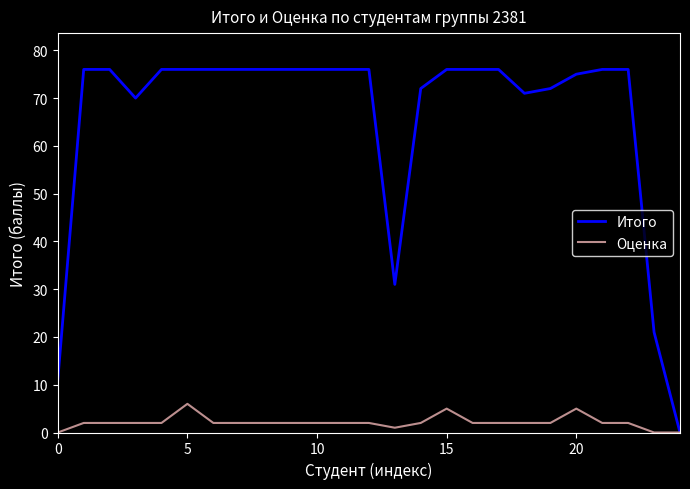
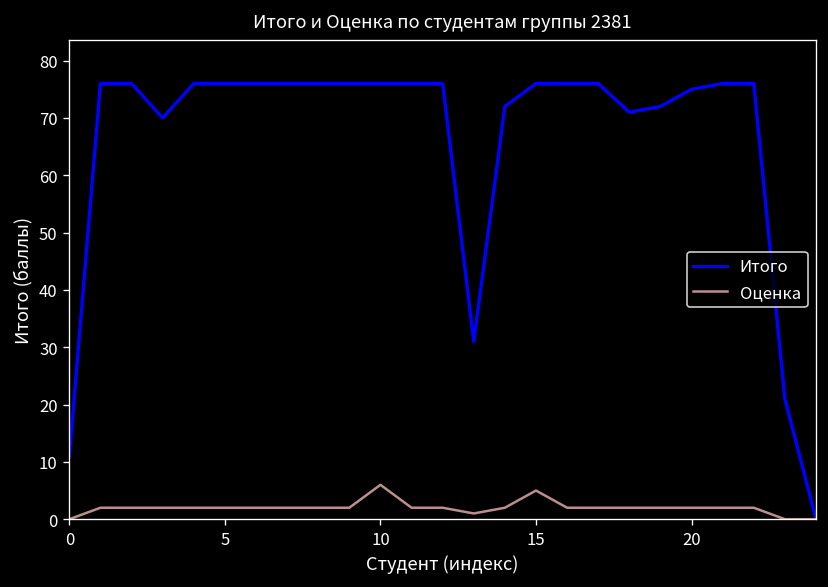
  {
    "Итого": {
      "0": 11,
      "5": 76,
      "10": 76,
      "15": 76,
      "20": 75
    },
    "Оценка": {
      "0": 0,
-     "5": 6,
-     "10": 2,
+     "5": 2,
+     "10": 6,
      "15": 5,
-     "20": 5
+     "20": 2
    }
  }
